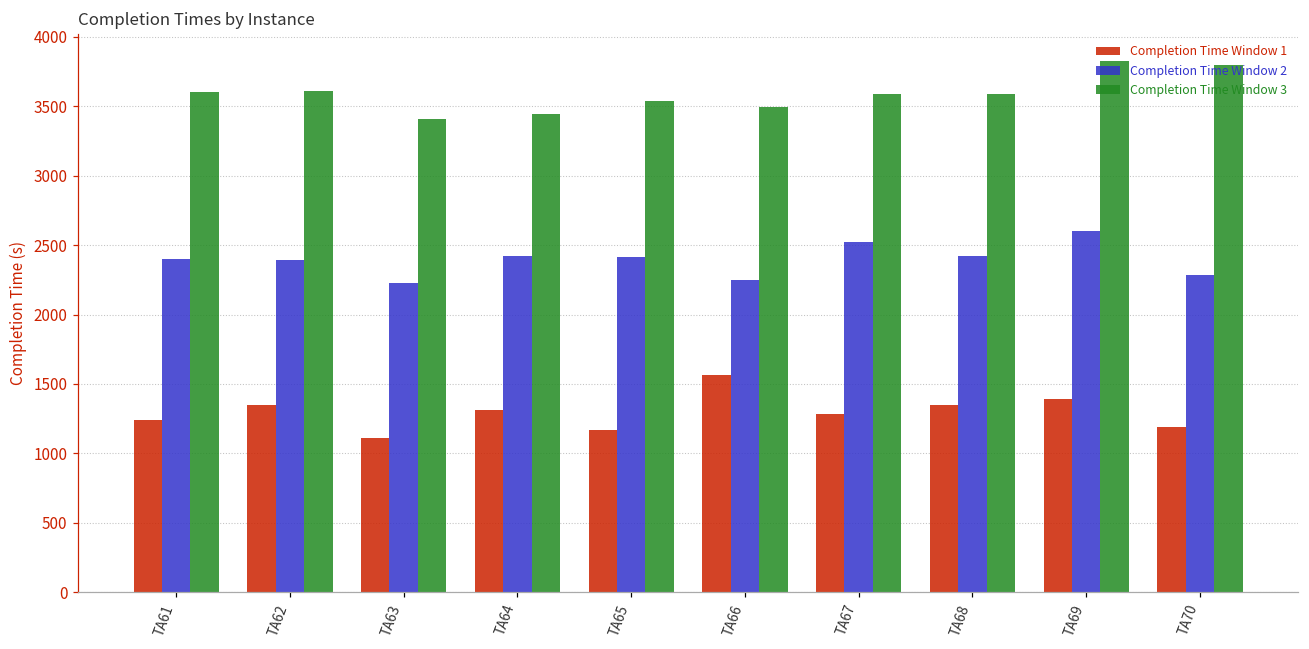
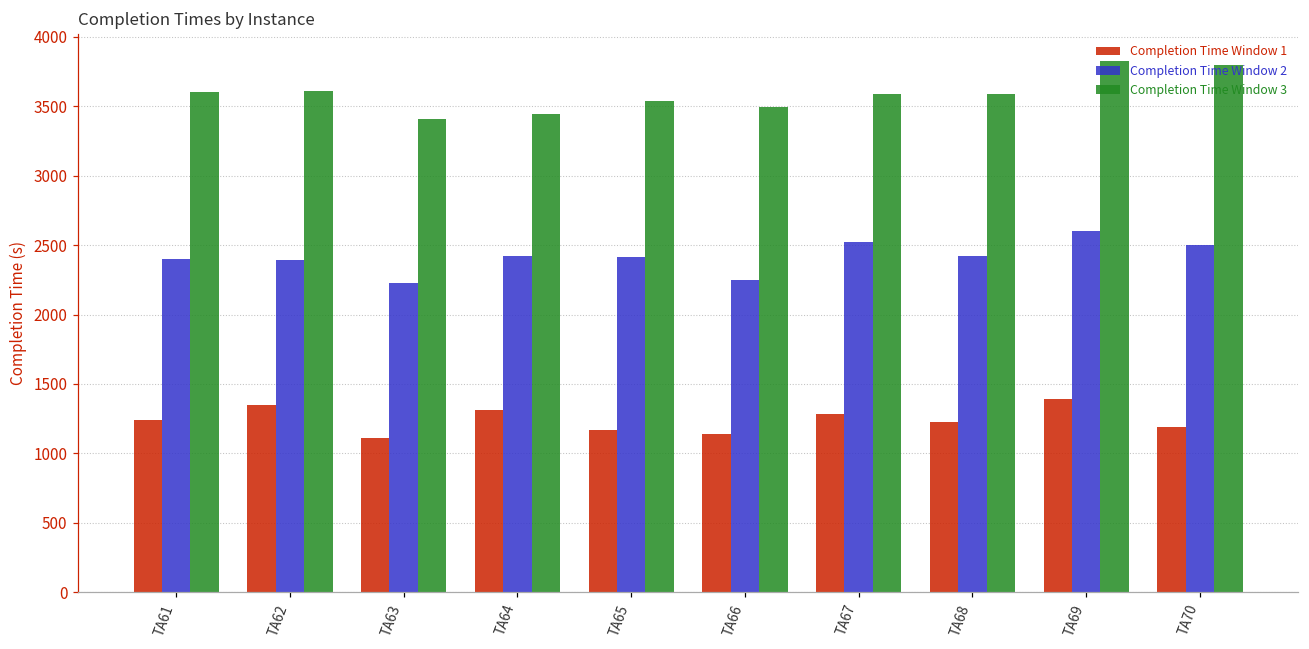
  {
    "Completion Time Window 1": {
      "TA61": 1240,
      "TA62": 1350,
      "TA63": 1110,
      "TA64": 1310,
      "TA65": 1170,
-     "TA66": 1560,
+     "TA66": 1140,
      "TA67": 1290,
-     "TA68": 1350,
+     "TA68": 1230,
      "TA69": 1390,
      "TA70": 1190
    },
    "Completion Time Window 2": {
      "TA61": 2400,
      "TA62": 2390,
      "TA63": 2230,
      "TA64": 2420,
      "TA65": 2410,
      "TA66": 2250,
      "TA67": 2520,
      "TA68": 2420,
      "TA69": 2600,
-     "TA70": 2290
+     "TA70": 2500
    },
    "Completion Time Window 3": {
      "TA61": 3600,
      "TA62": 3610,
      "TA63": 3410,
      "TA64": 3450,
      "TA65": 3530,
      "TA66": 3490,
      "TA67": 3590,
      "TA68": 3590,
      "TA69": 3830,
      "TA70": 3800
    }
  }
